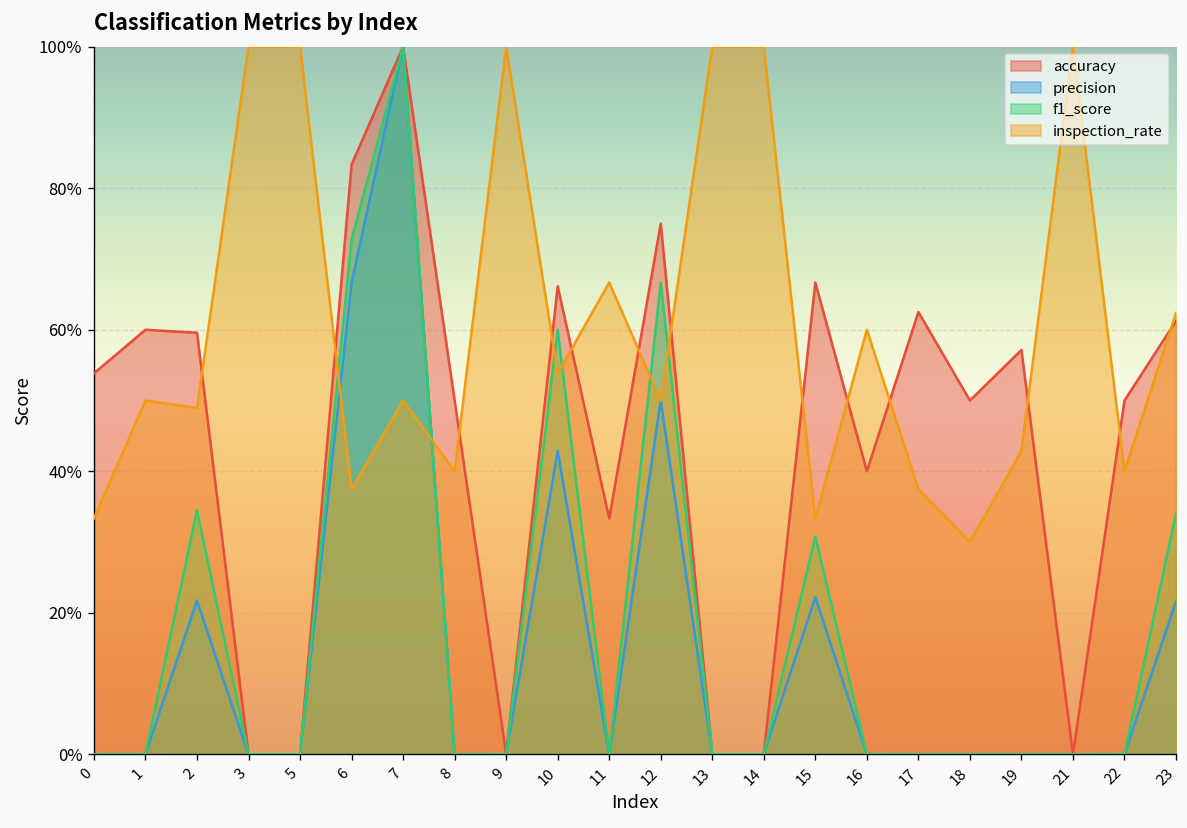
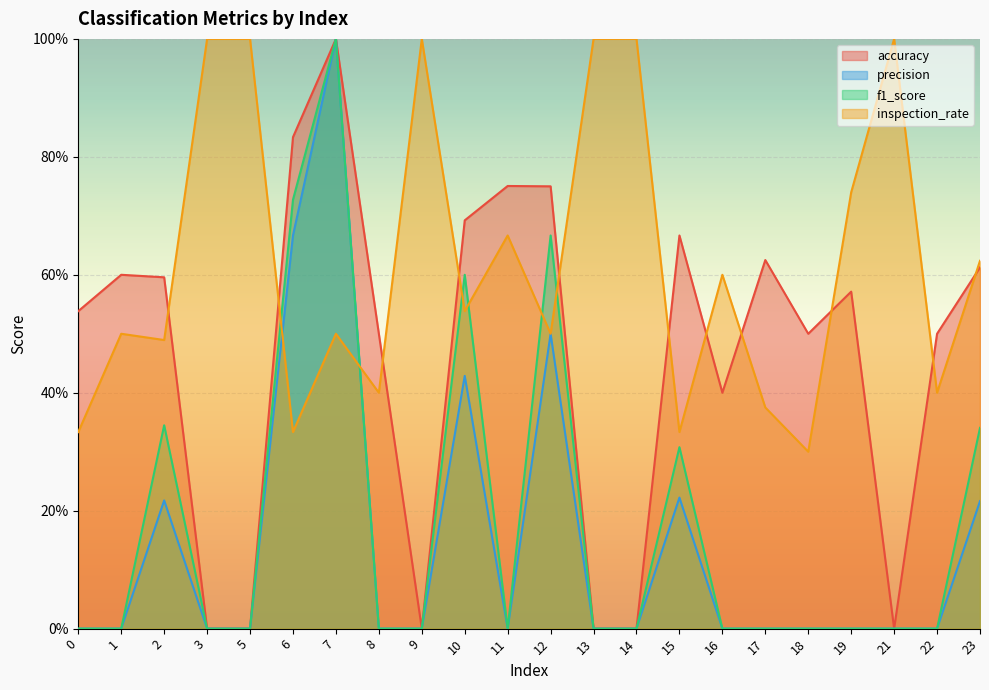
  {
    "accuracy": {
      "0": "54%",
      "1": "60%",
      "2": "60%",
      "6": "83%",
      "8": "50%",
-     "10": "66%",
-     "11": "33%",
+     "10": "69%",
+     "11": "75%",
      "12": "75%",
      "15": "67%",
      "16": "40%",
      "17": "63%",
      "18": "50%",
      "19": "57%",
      "22": "50%",
      "23": "61%"
    },
    "precision": {
      "2": "22%",
      "6": "67%",
      "10": "43%",
      "15": "22%",
      "23": "22%"
    },
    "f1_score": {
      "2": "34%",
      "6": "73%",
      "10": "60%",
      "12": "67%",
      "15": "31%",
      "23": "34%"
    },
    "inspection_rate": {
      "0": "33%",
      "1": "50%",
      "2": "49%",
      "3": "100%",
      "5": "100%",
-     "6": "37%",
+     "6": "33%",
      "7": "50%",
      "8": "40%",
      "9": "100%",
      "10": "54%",
      "11": "67%",
      "13": "100%",
      "14": "100%",
      "15": "33%",
      "16": "60%",
      "17": "38%",
      "18": "30%",
-     "19": "43%",
+     "19": "74%",
      "21": "100%",
      "22": "40%",
      "23": "62%"
    }
  }
